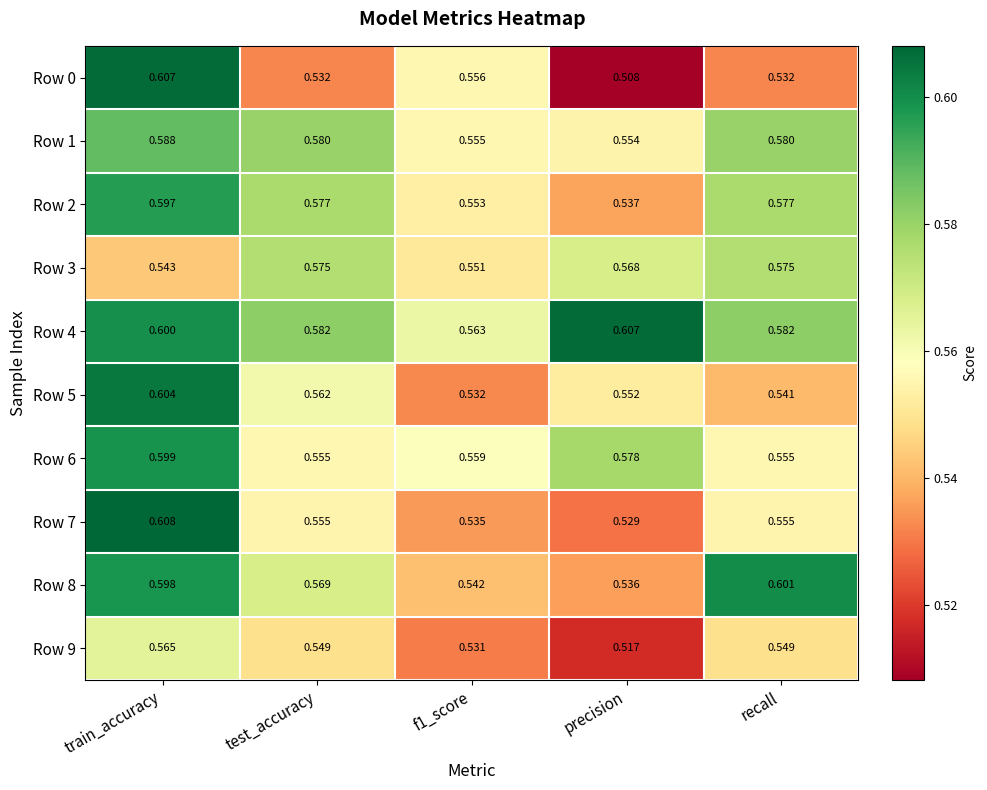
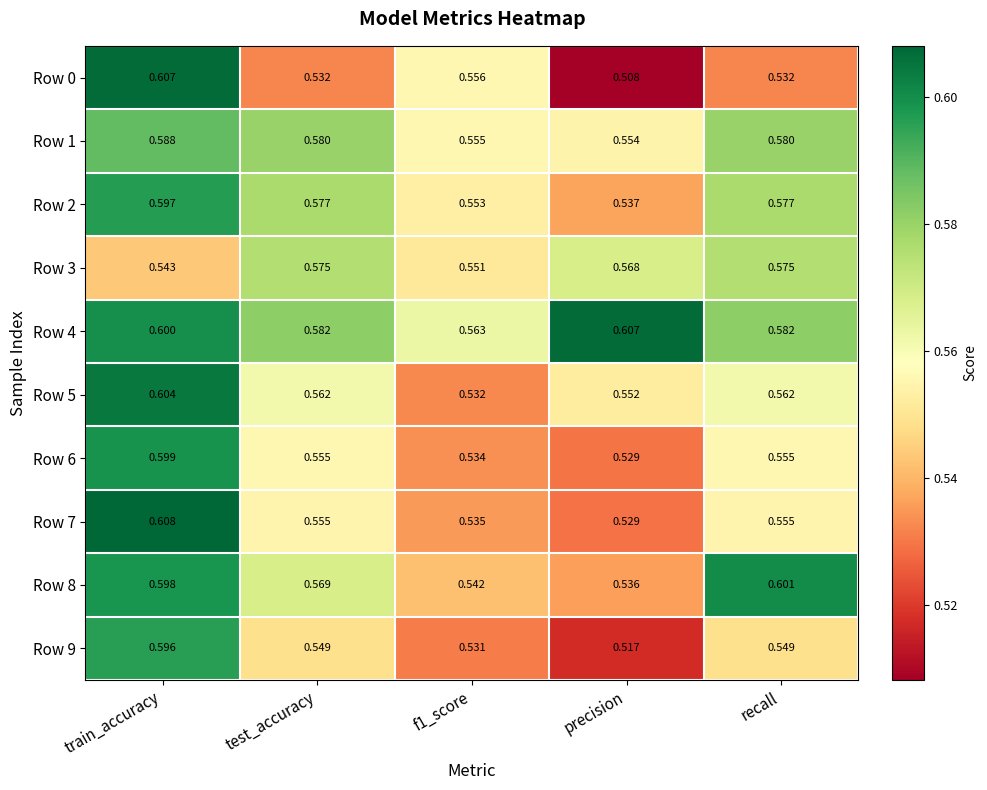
  {
    "Row 0": {
      "train_accuracy": 0.607,
      "test_accuracy": 0.532,
      "f1_score": 0.556,
      "precision": 0.508,
      "recall": 0.532
    },
    "Row 1": {
      "train_accuracy": 0.588,
      "test_accuracy": 0.580,
      "f1_score": 0.555,
      "precision": 0.554,
      "recall": 0.580
    },
    "Row 2": {
      "train_accuracy": 0.597,
      "test_accuracy": 0.577,
      "f1_score": 0.553,
      "precision": 0.537,
      "recall": 0.577
    },
    "Row 3": {
      "train_accuracy": 0.543,
      "test_accuracy": 0.575,
      "f1_score": 0.551,
      "precision": 0.568,
      "recall": 0.575
    },
    "Row 4": {
      "train_accuracy": 0.600,
      "test_accuracy": 0.582,
      "f1_score": 0.563,
      "precision": 0.607,
      "recall": 0.582
    },
    "Row 5": {
      "train_accuracy": 0.604,
      "test_accuracy": 0.562,
      "f1_score": 0.532,
      "precision": 0.552,
-     "recall": 0.541
+     "recall": 0.562
    },
    "Row 6": {
      "train_accuracy": 0.599,
      "test_accuracy": 0.555,
-     "f1_score": 0.559,
-     "precision": 0.578,
+     "f1_score": 0.534,
+     "precision": 0.529,
      "recall": 0.555
    },
    "Row 7": {
      "train_accuracy": 0.608,
      "test_accuracy": 0.555,
      "f1_score": 0.535,
      "precision": 0.529,
      "recall": 0.555
    },
    "Row 8": {
      "train_accuracy": 0.598,
      "test_accuracy": 0.569,
      "f1_score": 0.542,
      "precision": 0.536,
      "recall": 0.601
    },
    "Row 9": {
-     "train_accuracy": 0.565,
+     "train_accuracy": 0.596,
      "test_accuracy": 0.549,
      "f1_score": 0.531,
      "precision": 0.517,
      "recall": 0.549
    }
  }
